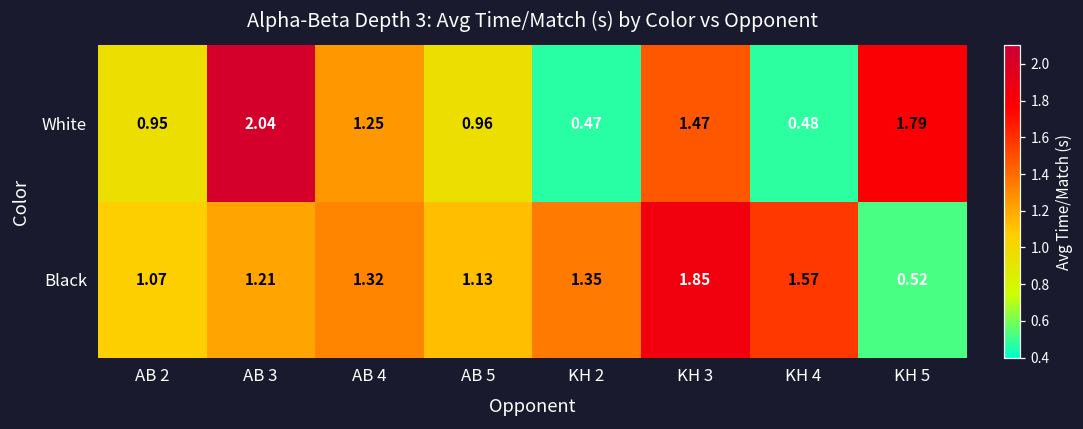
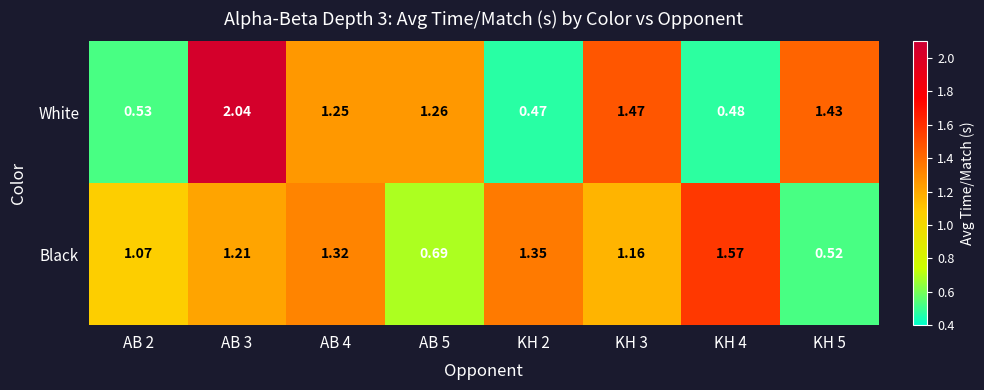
  {
    "White": {
-     "AB 2": 0.95,
+     "AB 2": 0.53,
      "AB 3": 2.04,
      "AB 4": 1.25,
-     "AB 5": 0.96,
+     "AB 5": 1.26,
      "KH 2": 0.47,
      "KH 3": 1.47,
      "KH 4": 0.48,
-     "KH 5": 1.79
+     "KH 5": 1.43
    },
    "Black": {
      "AB 2": 1.07,
      "AB 3": 1.21,
      "AB 4": 1.32,
-     "AB 5": 1.13,
+     "AB 5": 0.69,
      "KH 2": 1.35,
-     "KH 3": 1.85,
+     "KH 3": 1.16,
      "KH 4": 1.57,
      "KH 5": 0.52
    }
  }
